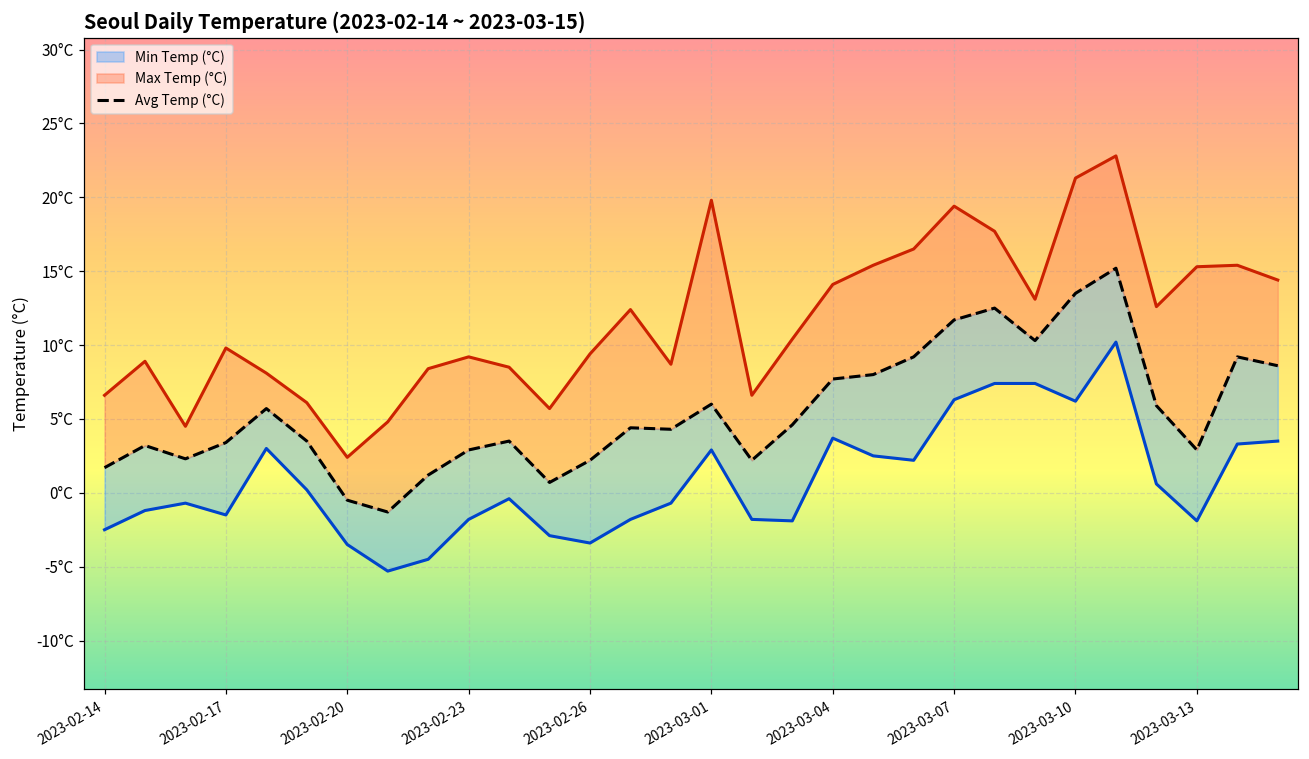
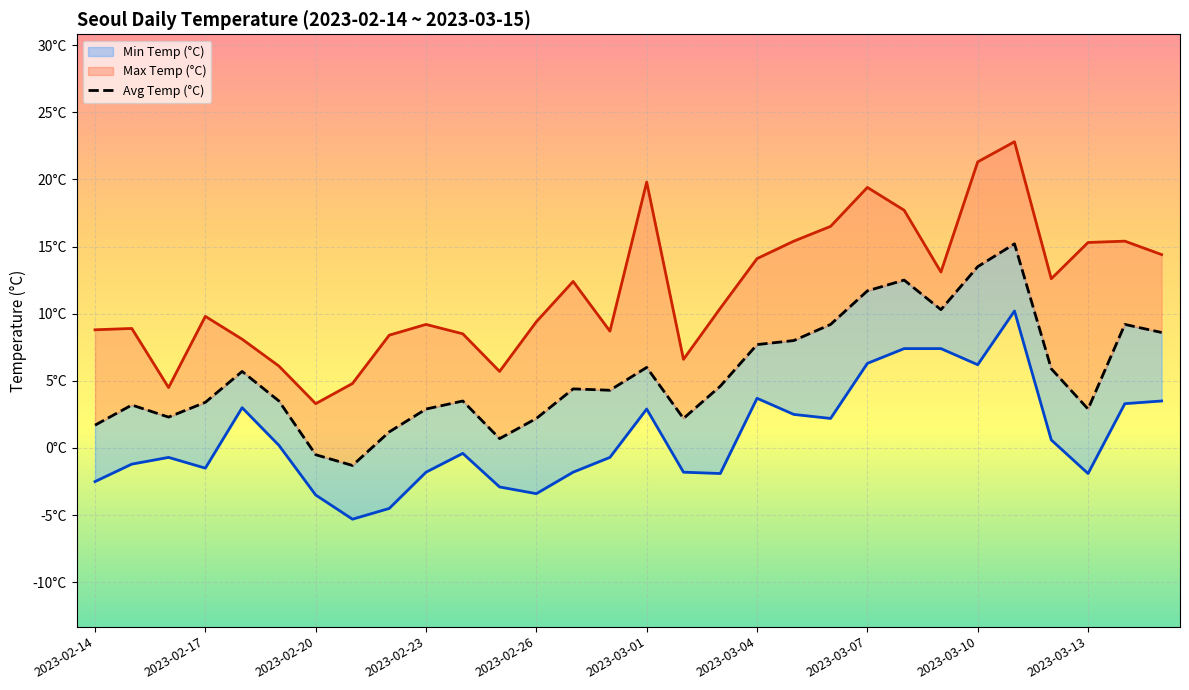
  {
    "Max Temp (°C)": {
-     "2023-02-14": "6.6°C",
+     "2023-02-14": "8.8°C",
      "2023-02-17": "9.8°C",
-     "2023-02-20": "2.4°C",
+     "2023-02-20": "3.3°C",
      "2023-02-23": "9.2°C",
      "2023-02-26": "9.4°C",
      "2023-03-01": "19.8°C",
      "2023-03-04": "14.1°C",
      "2023-03-07": "19.4°C",
      "2023-03-10": "21.3°C",
      "2023-03-13": "15.3°C"
    }
  }
